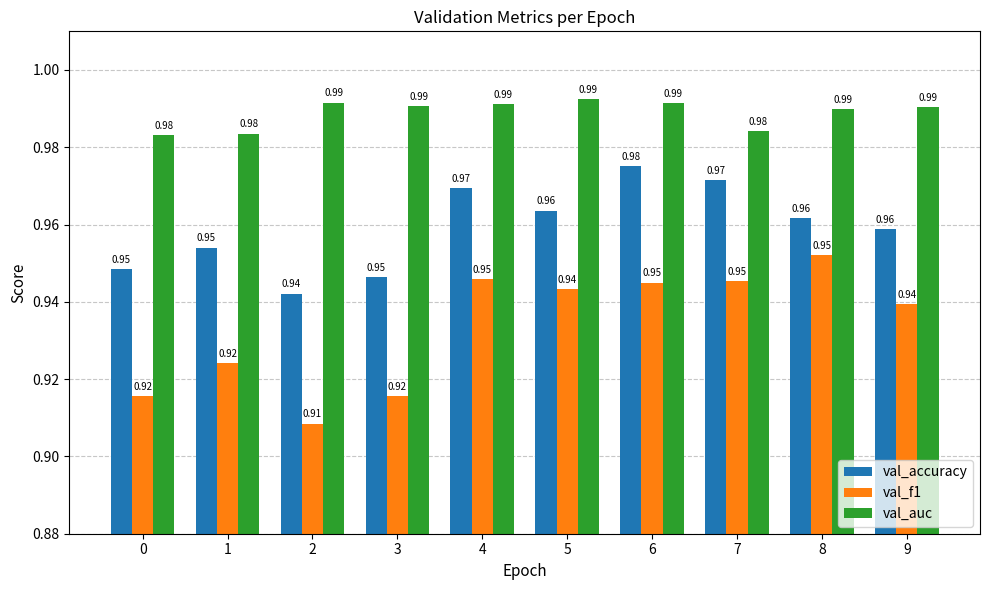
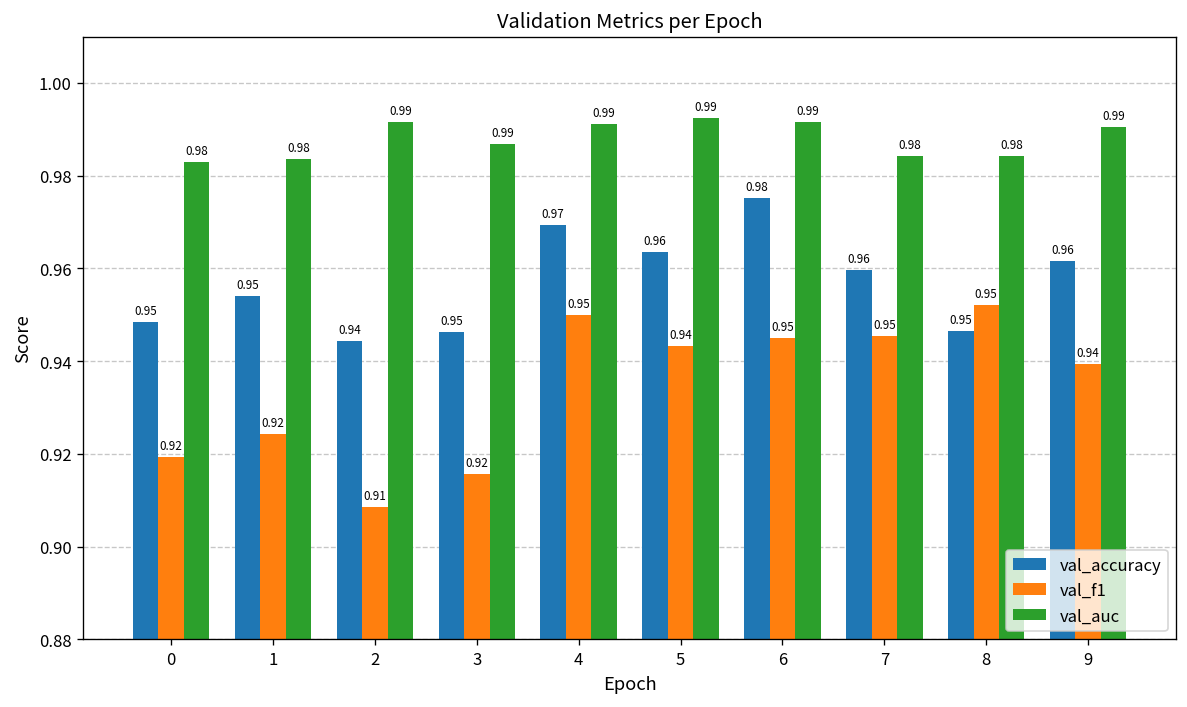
  {
    "val_accuracy": {
      "0": 0.95,
      "1": 0.95,
-     "2": 0.942,
+     "2": 0.944,
      "3": 0.95,
      "4": 0.97,
      "5": 0.96,
      "6": 0.98,
-     "7": 0.97,
-     "8": 0.96,
-     "9": 0.959
+     "7": 0.96,
+     "8": 0.95,
+     "9": 0.962
    },
    "val_f1": {
-     "0": 0.916,
-     "4": 0.946
+     "0": 0.919,
+     "4": 0.950
    },
    "val_auc": {
      "0": 0.98,
      "1": 0.98,
      "2": 0.99,
-     "3": 0.991,
+     "3": 0.987,
      "4": 0.99,
      "5": 0.99,
      "6": 0.99,
      "7": 0.98,
-     "8": 0.99,
+     "8": 0.98,
      "9": 0.99
    }
  }
